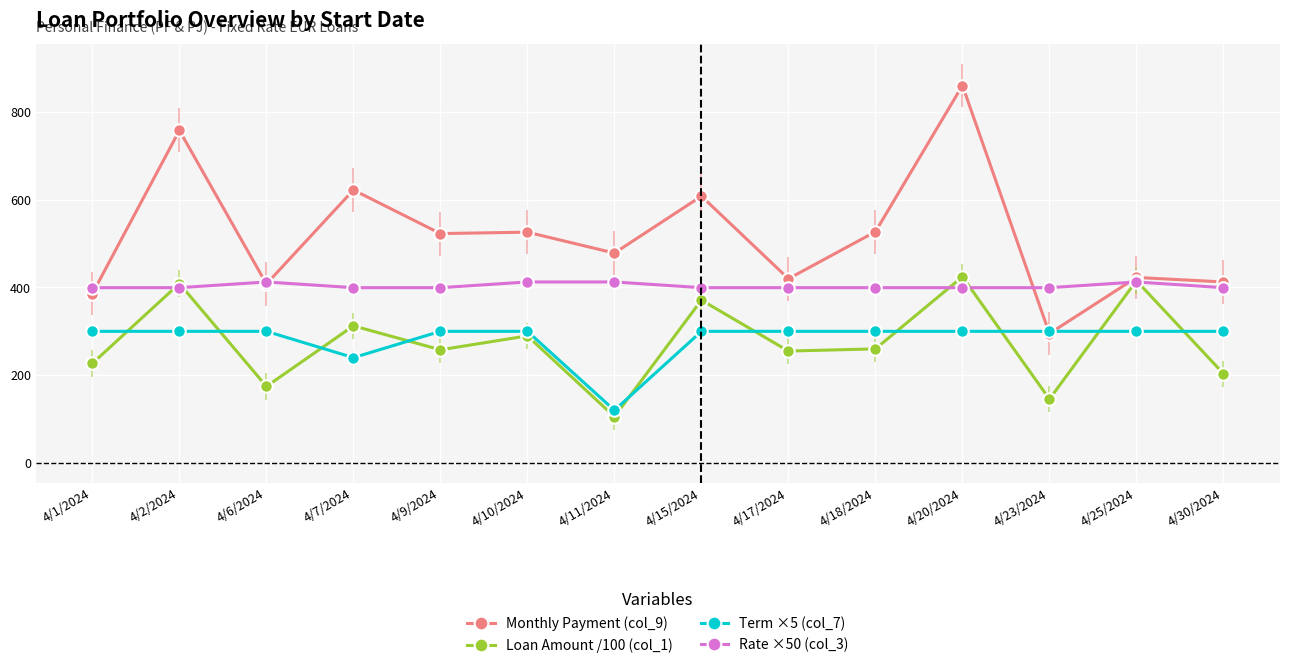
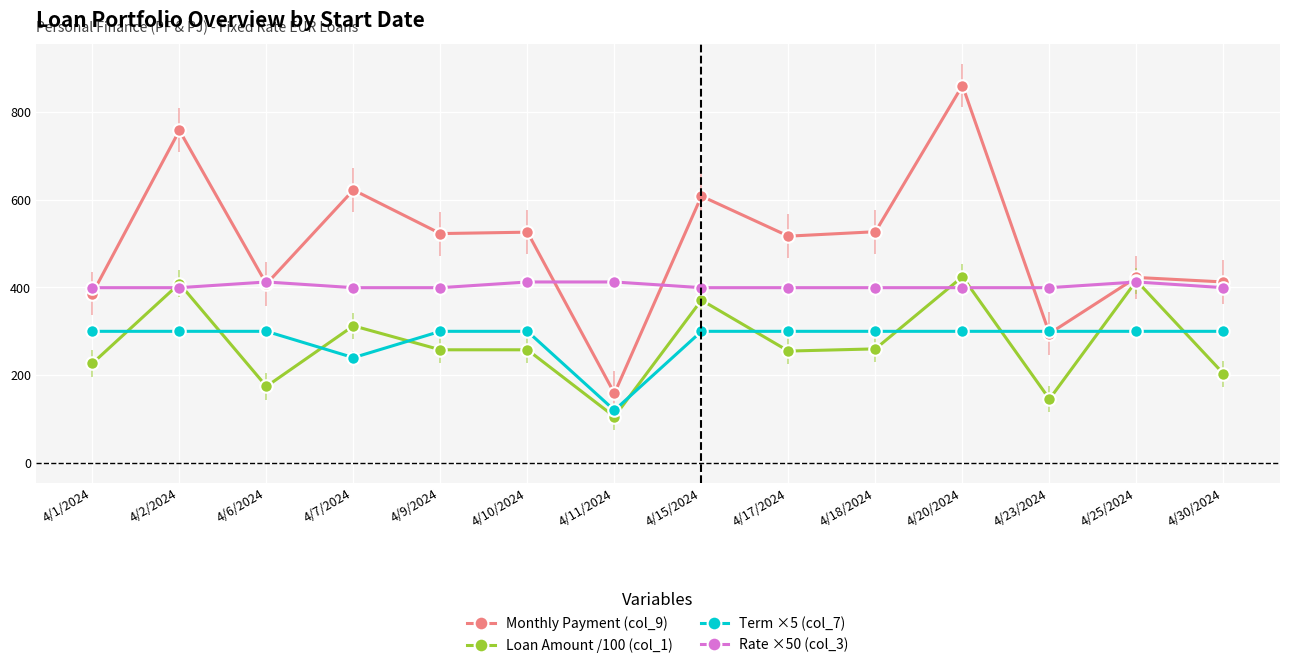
  {
    "Monthly Payment (col_9)": {
      "4/1/2024": 390,
      "4/2/2024": 760,
      "4/7/2024": 620,
      "4/9/2024": 520,
      "4/10/2024": 530,
-     "4/11/2024": 480,
+     "4/11/2024": 160,
      "4/15/2024": 610,
-     "4/17/2024": 420,
+     "4/17/2024": 520,
      "4/18/2024": 530,
      "4/20/2024": 860,
      "4/25/2024": 420,
      "4/30/2024": 410
    },
    "Loan Amount /100 (col_1)": {
      "4/1/2024": 230,
      "4/2/2024": 410,
      "4/6/2024": 170,
      "4/7/2024": 310,
      "4/9/2024": 260,
-     "4/10/2024": 290,
+     "4/10/2024": 260,
      "4/11/2024": 110,
      "4/15/2024": 370,
      "4/17/2024": 260,
      "4/18/2024": 260,
      "4/20/2024": 420,
      "4/23/2024": 150,
      "4/30/2024": 200
    },
    "Term ×5 (col_7)": {
      "4/1/2024": 300,
      "4/2/2024": 300,
      "4/6/2024": 300,
      "4/7/2024": 240,
      "4/9/2024": 300,
      "4/10/2024": 300,
      "4/11/2024": 120,
      "4/15/2024": 300,
      "4/17/2024": 300,
      "4/18/2024": 300,
      "4/20/2024": 300,
      "4/25/2024": 300,
      "4/30/2024": 300
    },
    "Rate ×50 (col_3)": {
      "4/1/2024": 400,
      "4/2/2024": 400,
      "4/7/2024": 400,
      "4/9/2024": 400,
      "4/10/2024": 410,
      "4/11/2024": 410,
      "4/15/2024": 400,
      "4/17/2024": 400,
      "4/18/2024": 400,
      "4/20/2024": 400,
      "4/23/2024": 400,
      "4/30/2024": 400
    }
  }
